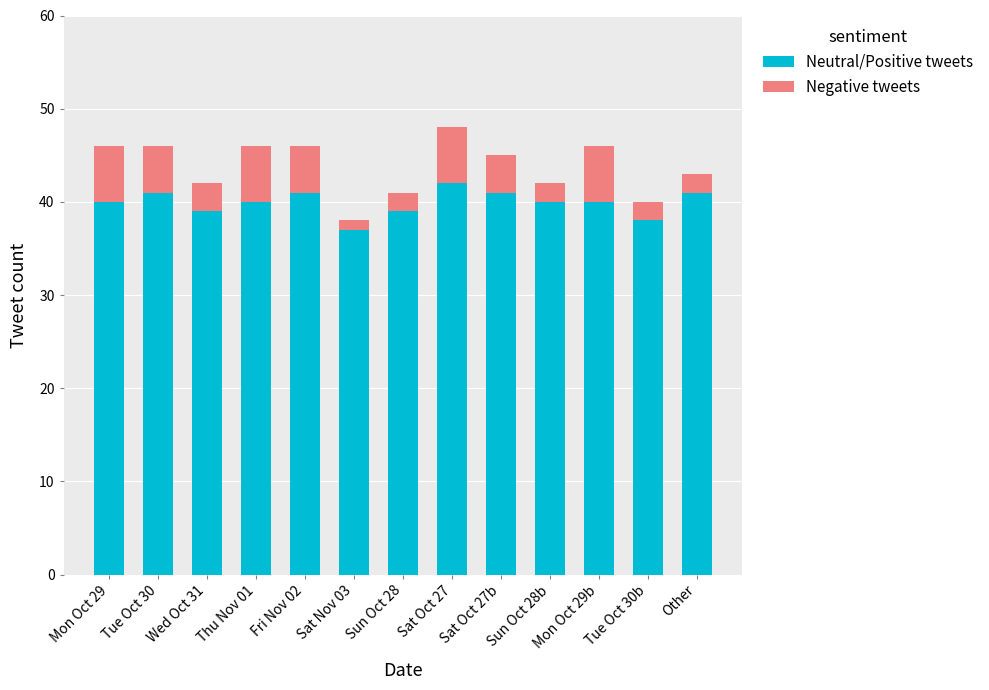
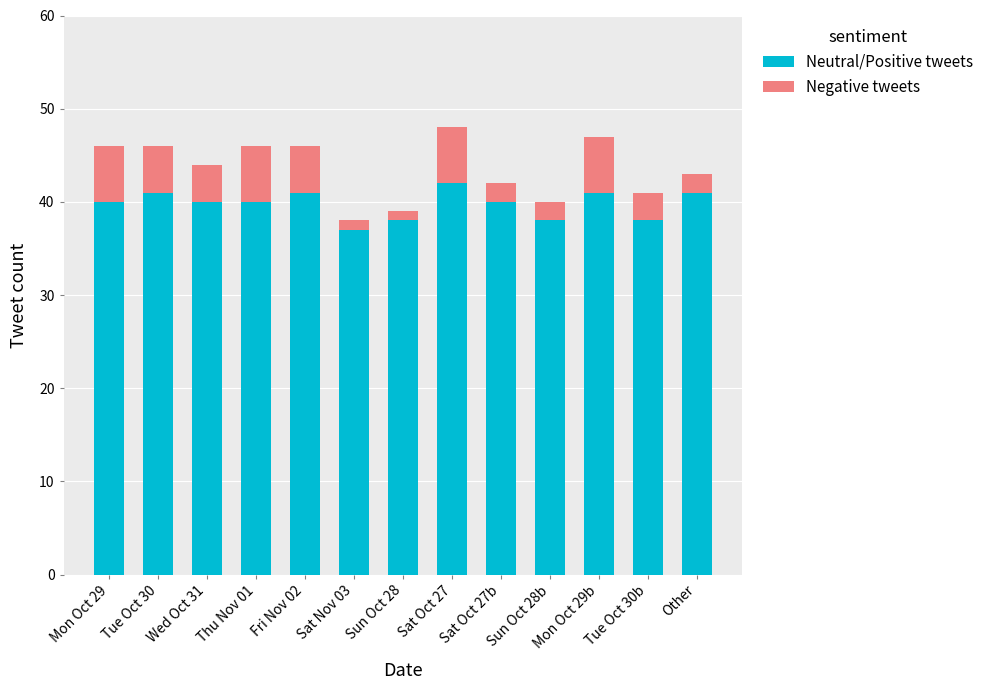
  {
    "Neutral/Positive tweets": {
      "Mon Oct 29": 40,
      "Tue Oct 30": 41,
-     "Wed Oct 31": 39,
+     "Wed Oct 31": 40,
      "Thu Nov 01": 40,
      "Fri Nov 02": 41,
      "Sat Nov 03": 37,
-     "Sun Oct 28": 39,
+     "Sun Oct 28": 38,
      "Sat Oct 27": 42,
-     "Sat Oct 27b": 41,
-     "Sun Oct 28b": 40,
-     "Mon Oct 29b": 40,
+     "Sat Oct 27b": 40,
+     "Sun Oct 28b": 38,
+     "Mon Oct 29b": 41,
      "Tue Oct 30b": 38,
      "Other": 41
    },
    "Negative tweets": {
      "Mon Oct 29": 6,
      "Tue Oct 30": 5,
-     "Wed Oct 31": 3,
+     "Wed Oct 31": 4,
      "Thu Nov 01": 6,
      "Fri Nov 02": 5,
      "Sat Nov 03": 1,
-     "Sun Oct 28": 2,
+     "Sun Oct 28": 1,
      "Sat Oct 27": 6,
-     "Sat Oct 27b": 4,
+     "Sat Oct 27b": 2,
      "Sun Oct 28b": 2,
      "Mon Oct 29b": 6,
-     "Tue Oct 30b": 2,
+     "Tue Oct 30b": 3,
      "Other": 2
    }
  }
